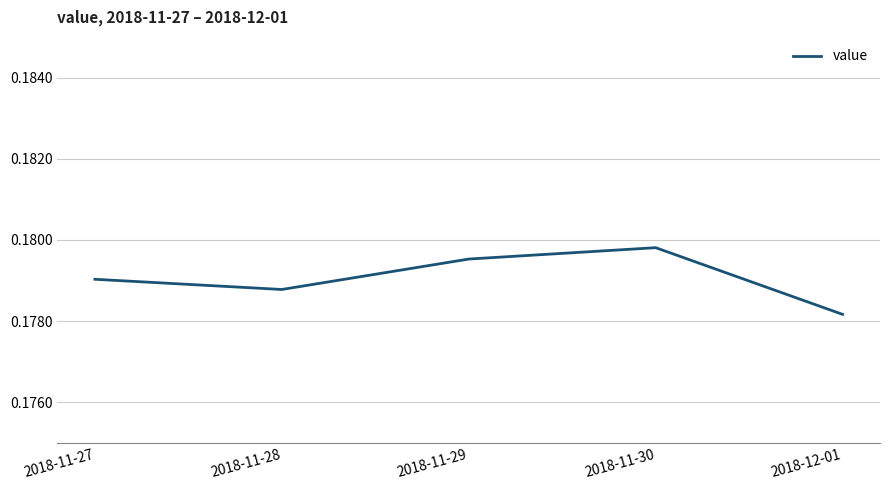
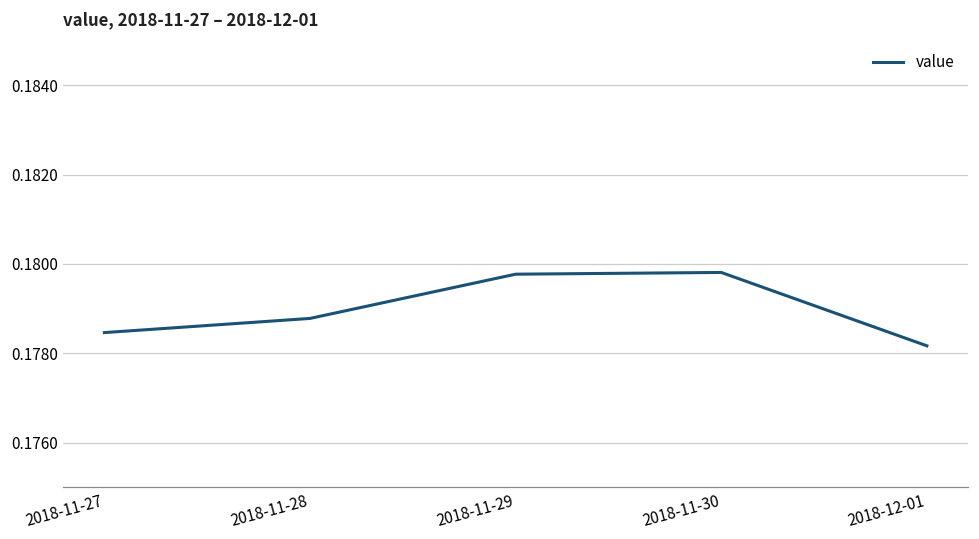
  {
-   "2018-11-27": 0.1790,
+   "2018-11-27": 0.1785,
    "2018-11-28": 0.1788,
-   "2018-11-29": 0.1795,
+   "2018-11-29": 0.1798,
    "2018-11-30": 0.1798,
    "2018-12-01": 0.1782
  }
